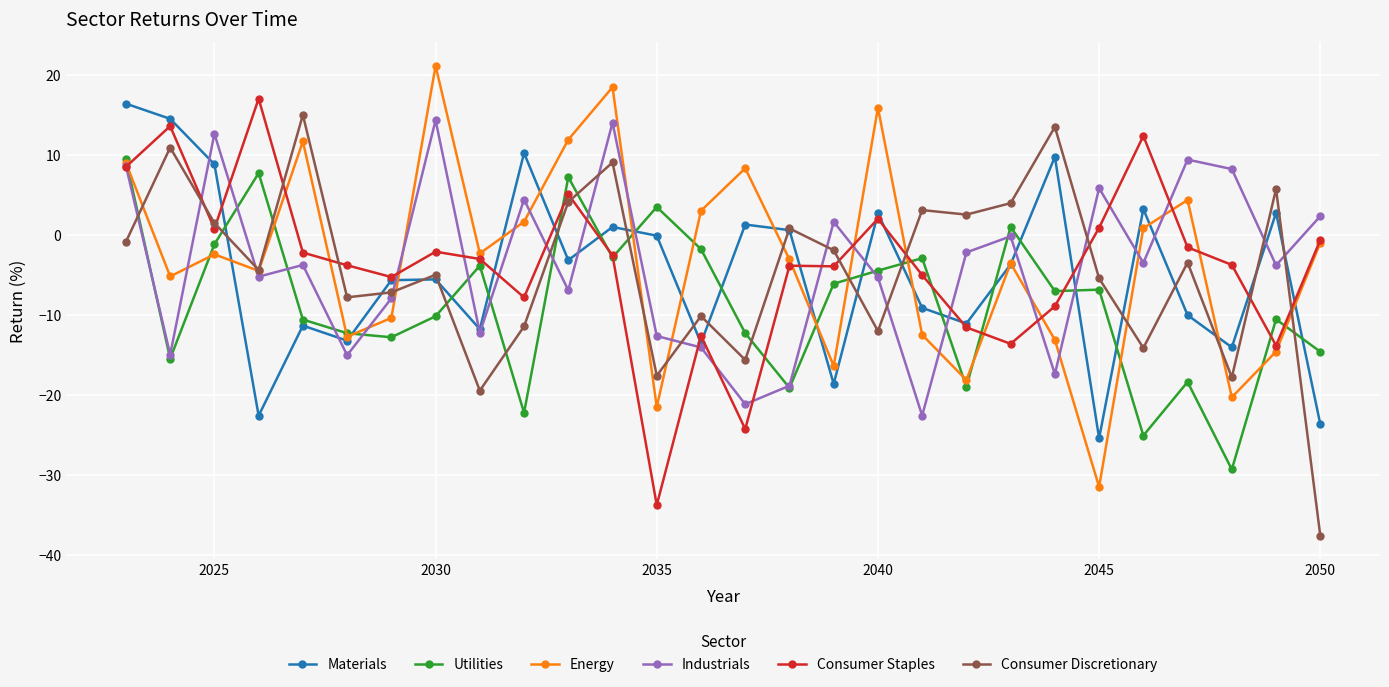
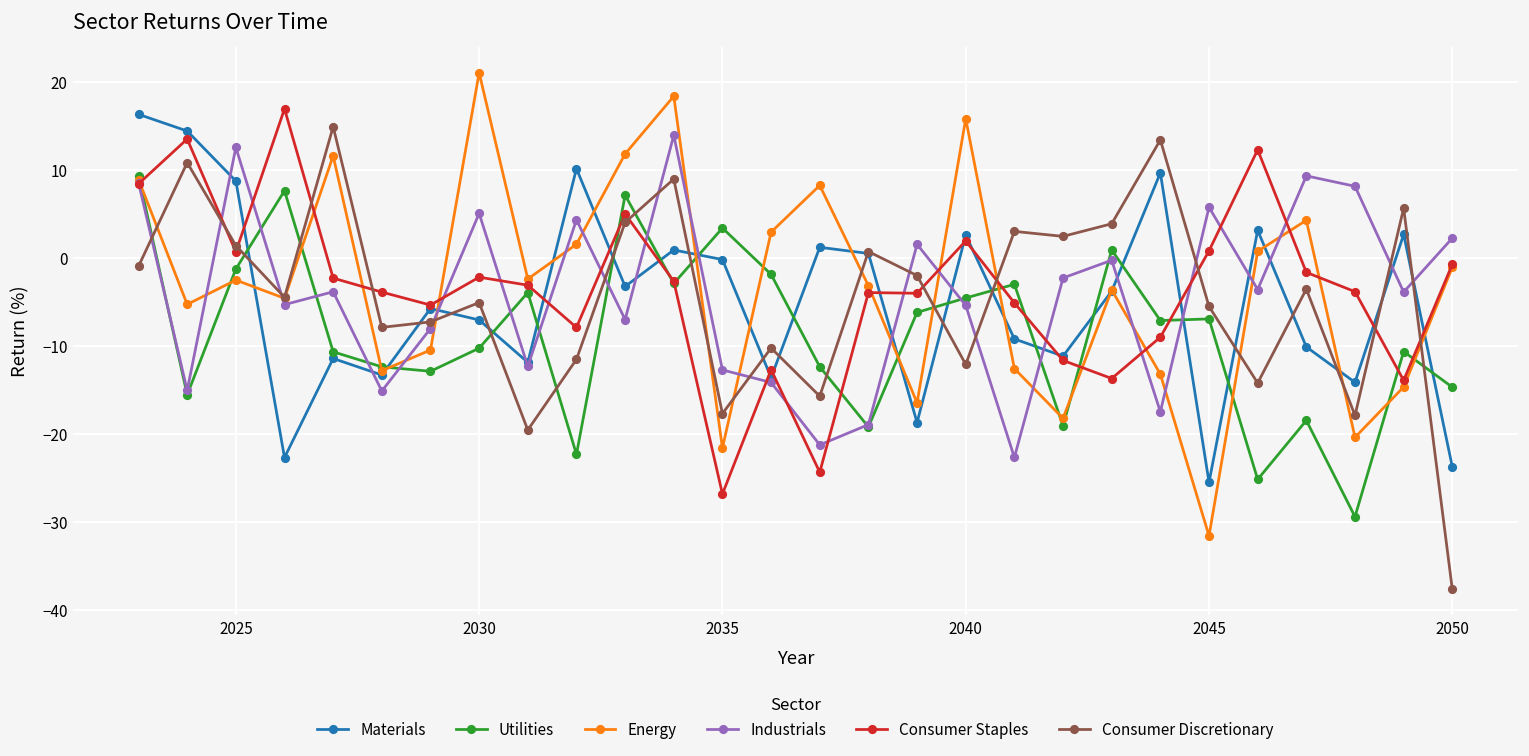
  {
    "Materials": {
      "2025": 9,
-     "2030": -6,
+     "2030": -7,
      "2035": 0,
      "2040": 3,
      "2045": -25,
      "2050": -24
    },
    "Utilities": {
      "2025": -1,
      "2030": -10,
      "2035": 3,
      "2040": -4,
      "2045": -7,
      "2050": -15
    },
    "Energy": {
      "2025": -2,
      "2030": 21,
      "2035": -22,
      "2040": 16,
      "2045": -32,
      "2050": -1
    },
    "Industrials": {
      "2025": 13,
-     "2030": 14,
+     "2030": 5,
      "2035": -13,
      "2040": -5,
      "2045": 6,
      "2050": 2
    },
    "Consumer Staples": {
      "2025": 1,
      "2030": -2,
-     "2035": -34,
+     "2035": -27,
      "2040": 2,
      "2045": 1,
      "2050": -1
    },
    "Consumer Discretionary": {
      "2025": 1,
      "2030": -5,
      "2035": -18,
      "2040": -12,
      "2045": -5,
      "2050": -38
    }
  }
